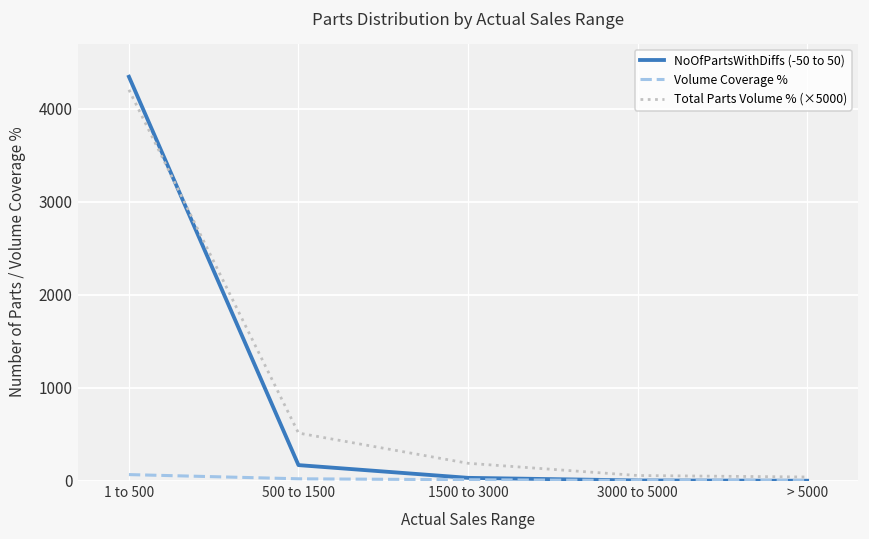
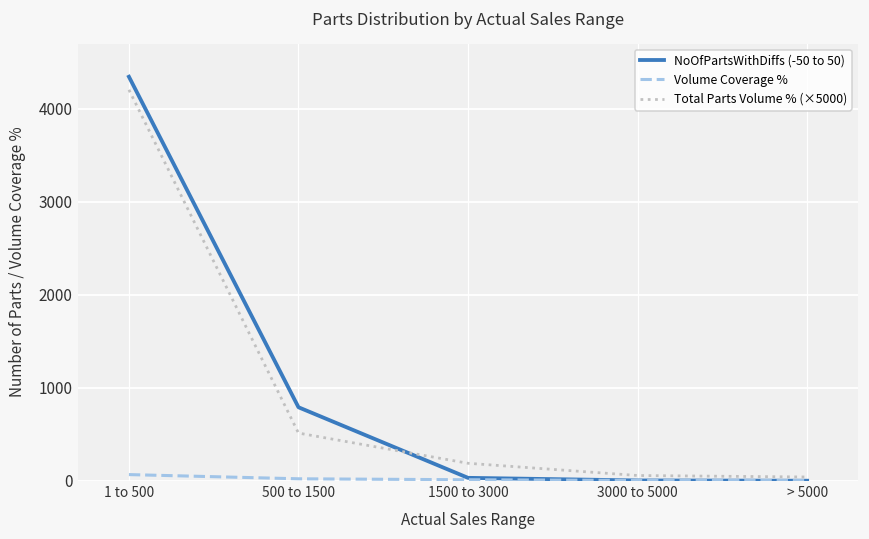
  {
    "NoOfPartsWithDiffs (-50 to 50)": {
      "1 to 500": 4300,
-     "500 to 1500": 200
+     "500 to 1500": 800
    }
  }
